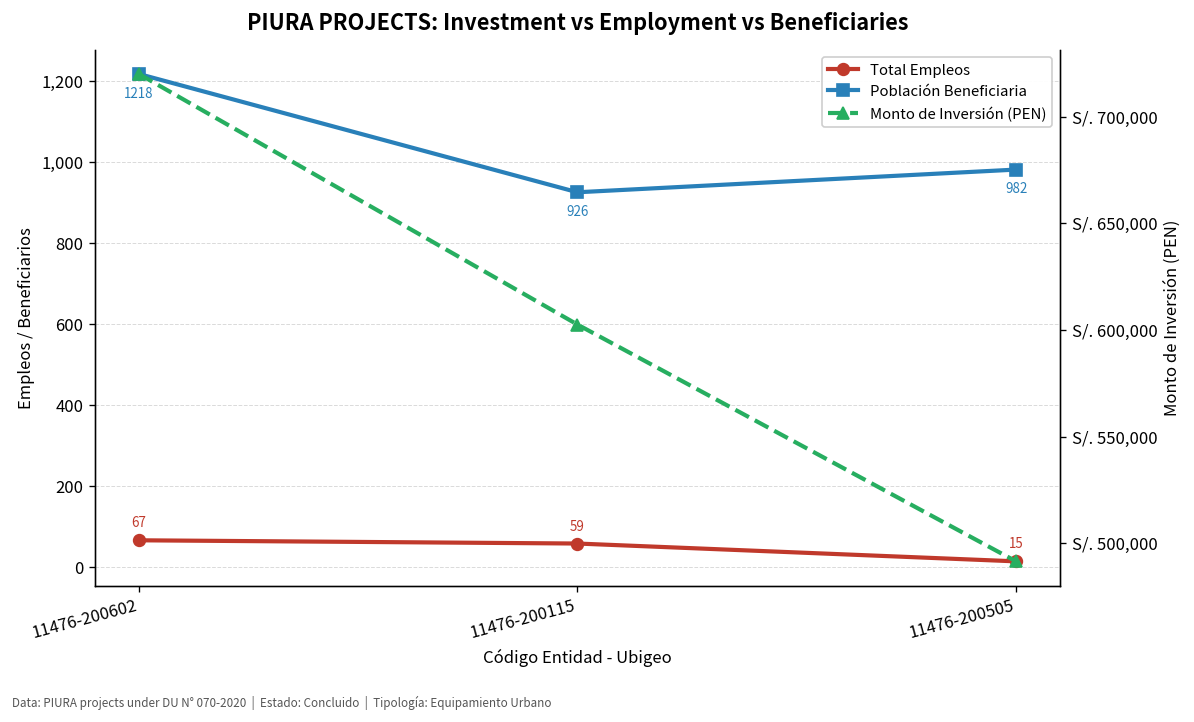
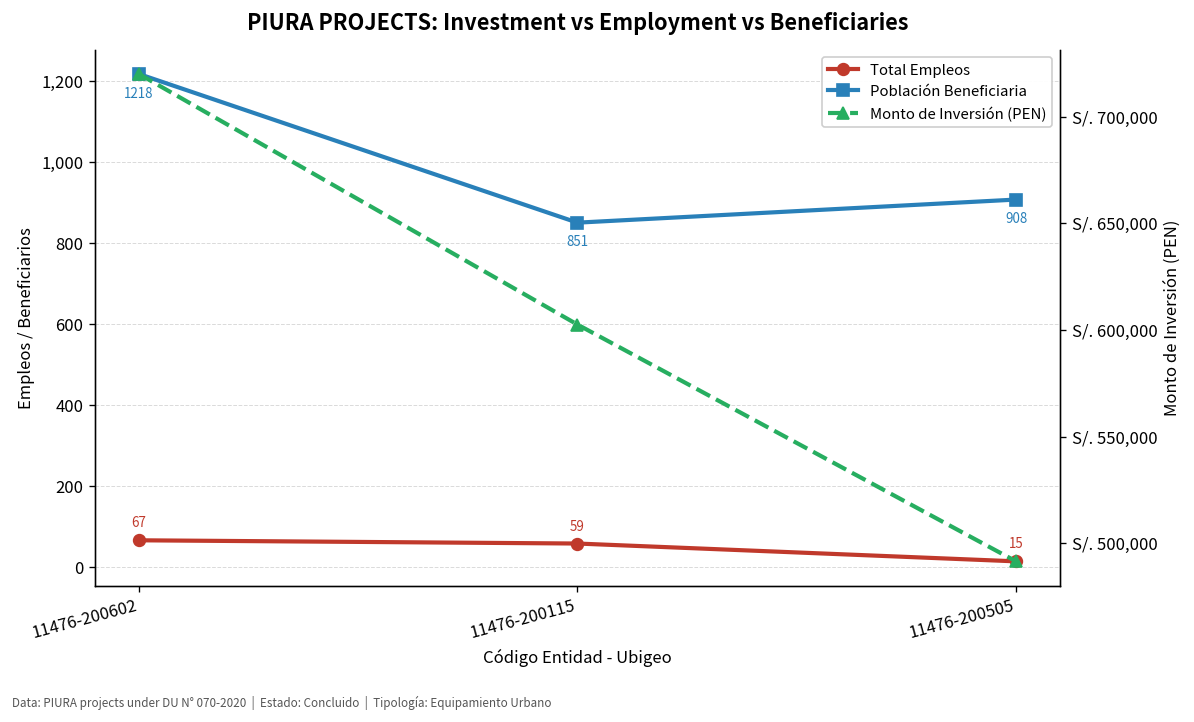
  {
    "Total Empleos": {
      "11476-200602": 67,
      "11476-200115": 59,
      "11476-200505": 15
    },
    "Población Beneficiaria": {
      "11476-200602": 1218,
-     "11476-200115": 926,
-     "11476-200505": 982
+     "11476-200115": 851,
+     "11476-200505": 908
    }
  }
